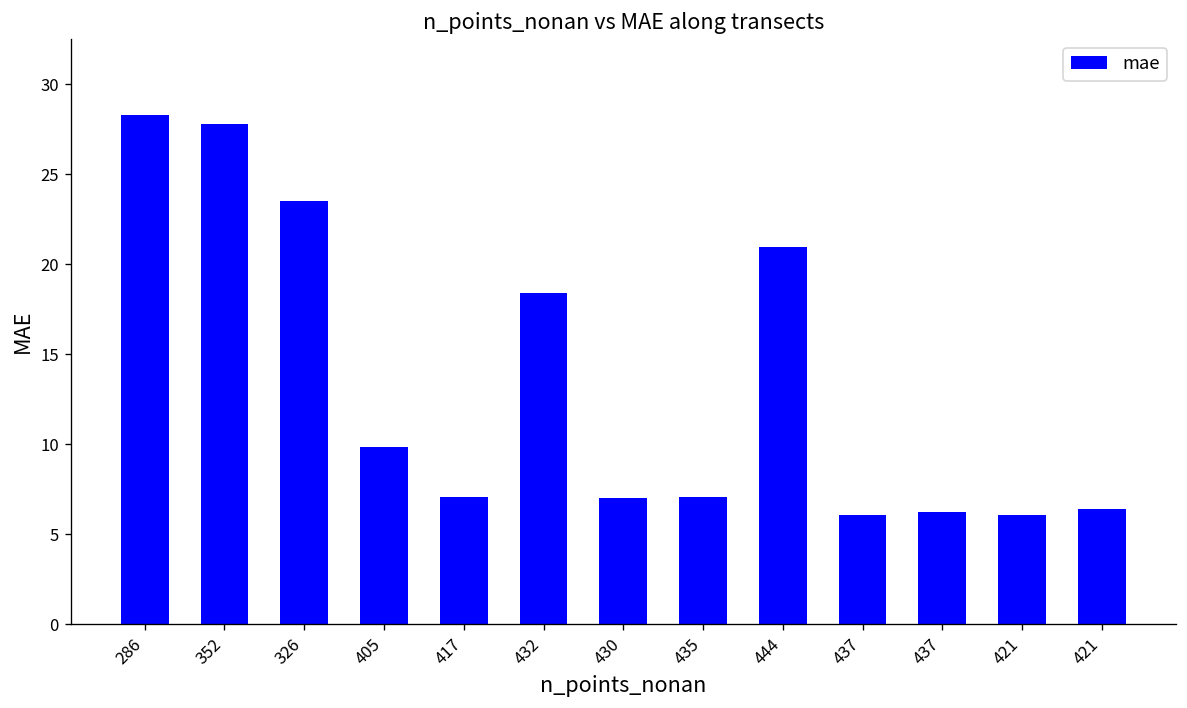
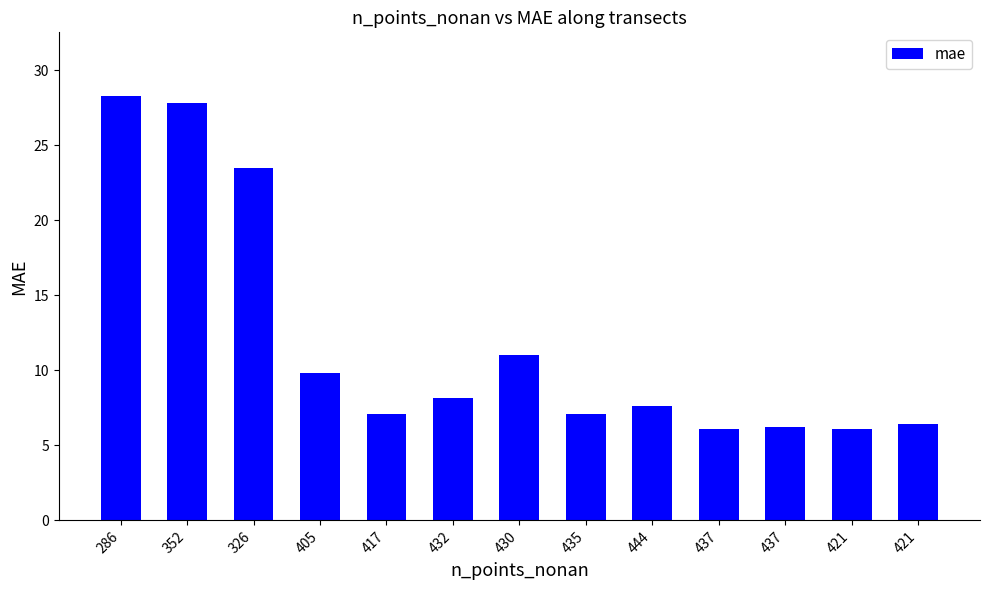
  {
    "286": 28.3,
    "352": 27.8,
    "326": 23.5,
    "405": 9.8,
    "417": 7.1,
-   "432": 18.4,
-   "430": 7.0,
+   "432": 8.2,
+   "430": 11.0,
    "435": 7.1,
-   "444": 21.0
+   "444": 7.6
  }
